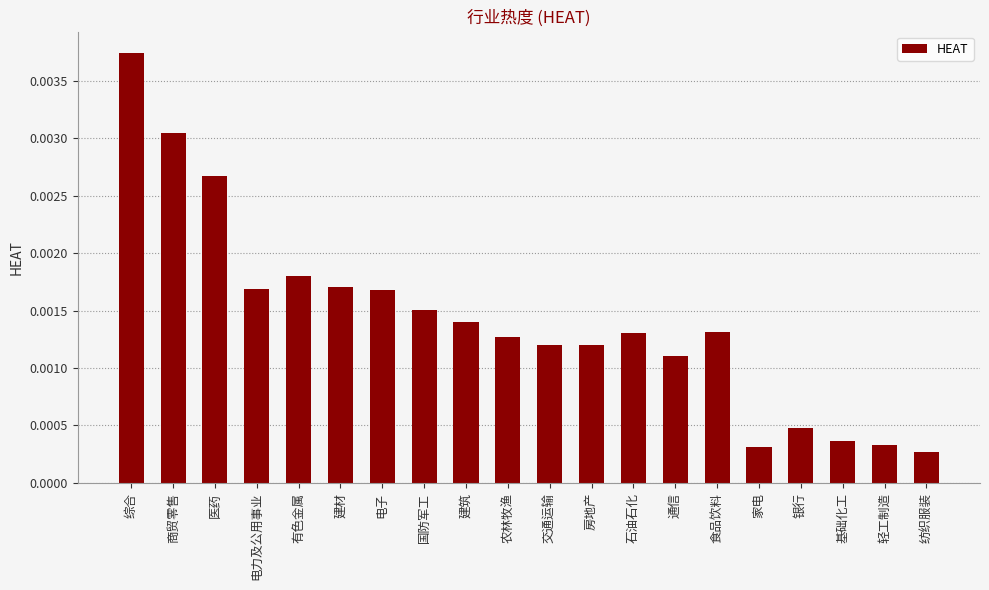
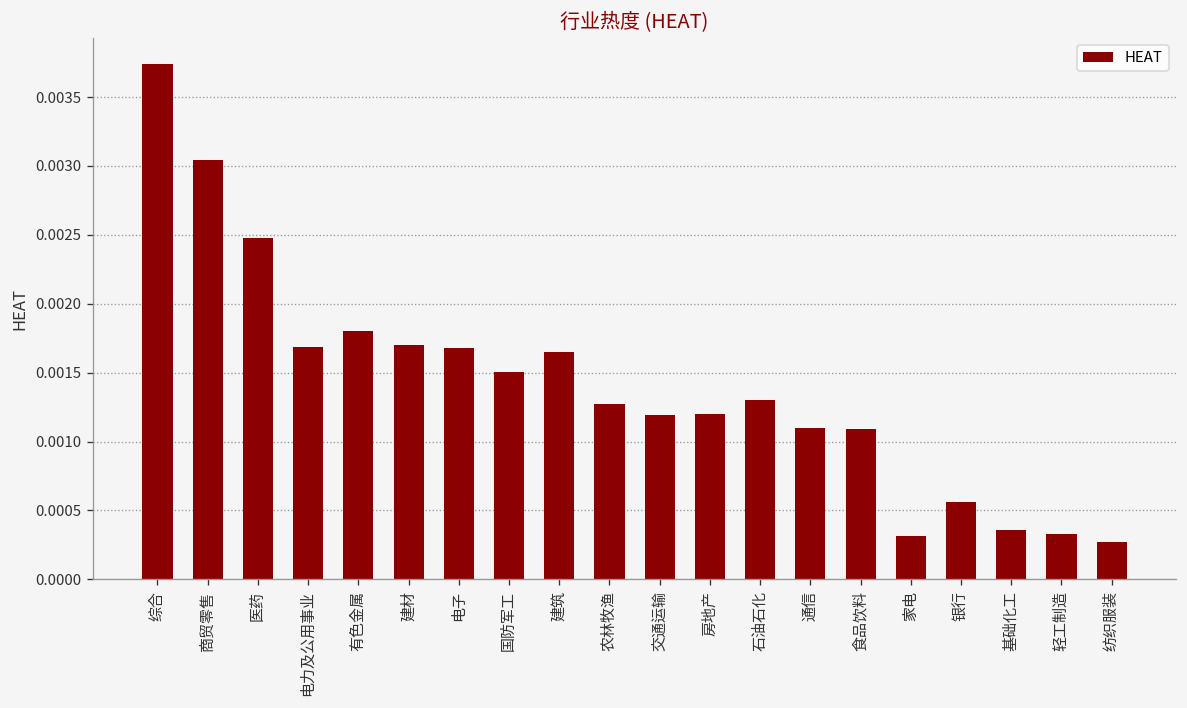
  {
    "综合": 0.00374,
    "商贸零售": 0.00304,
-   "医药": 0.00267,
+   "医药": 0.00248,
    "电力及公用事业": 0.00168,
    "有色金属": 0.00180,
    "建材": 0.00170,
    "电子": 0.00168,
    "国防军工": 0.00150,
-   "建筑": 0.00140,
+   "建筑": 0.00165,
    "农林牧渔": 0.00127,
    "交通运输": 0.00120,
    "房地产": 0.00120,
    "石油石化": 0.00130,
    "通信": 0.00110,
-   "食品饮料": 0.00131,
+   "食品饮料": 0.00109,
    "家电": 0.00032,
-   "银行": 0.00048,
+   "银行": 0.00056,
    "基础化工": 0.00036,
    "轻工制造": 0.00033,
    "纺织服装": 0.00027
  }
